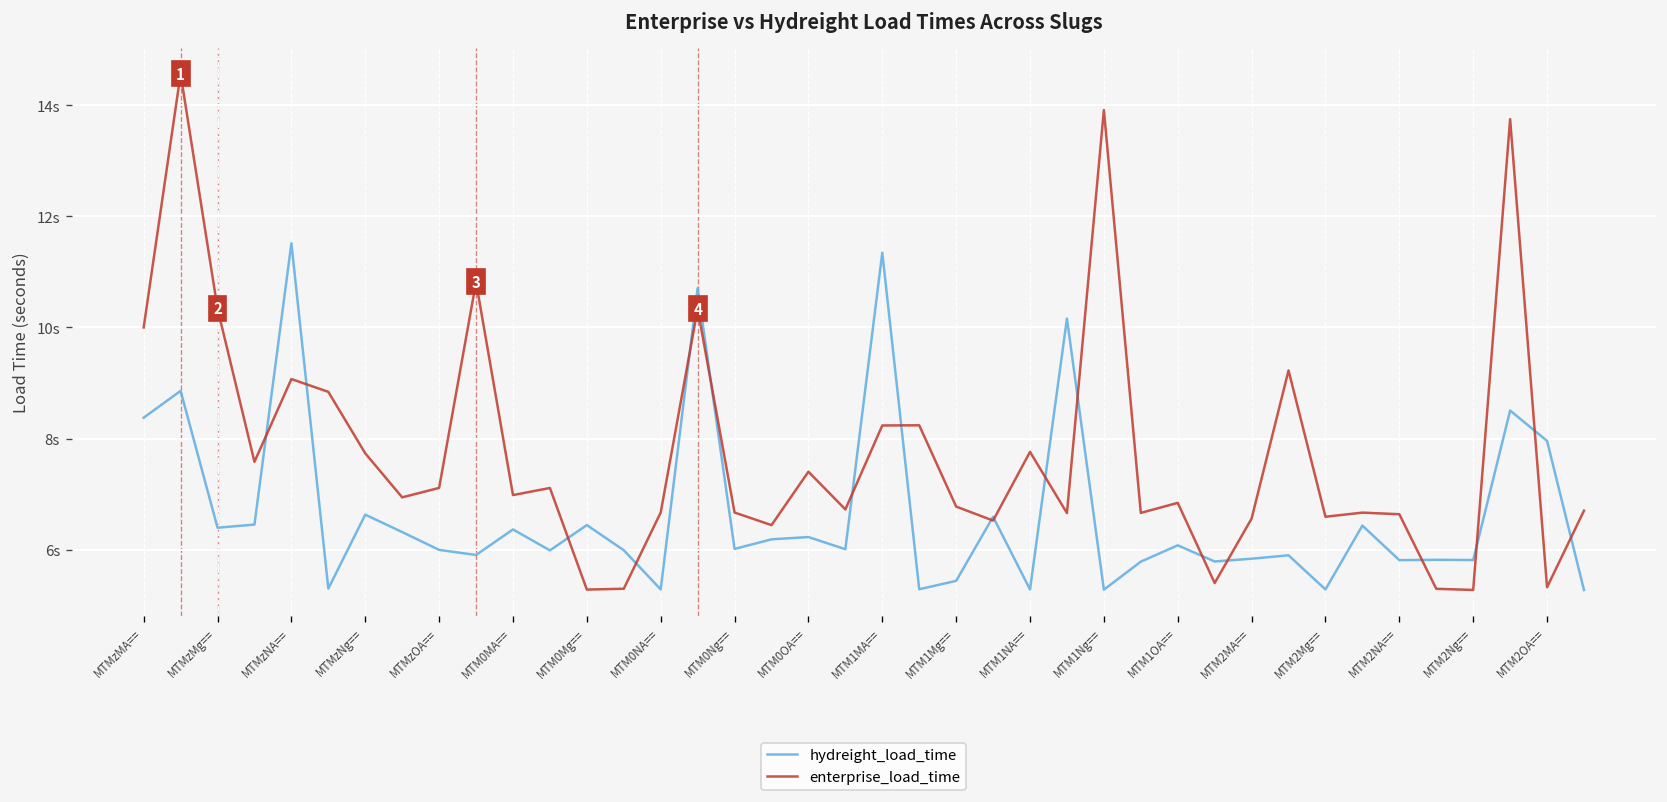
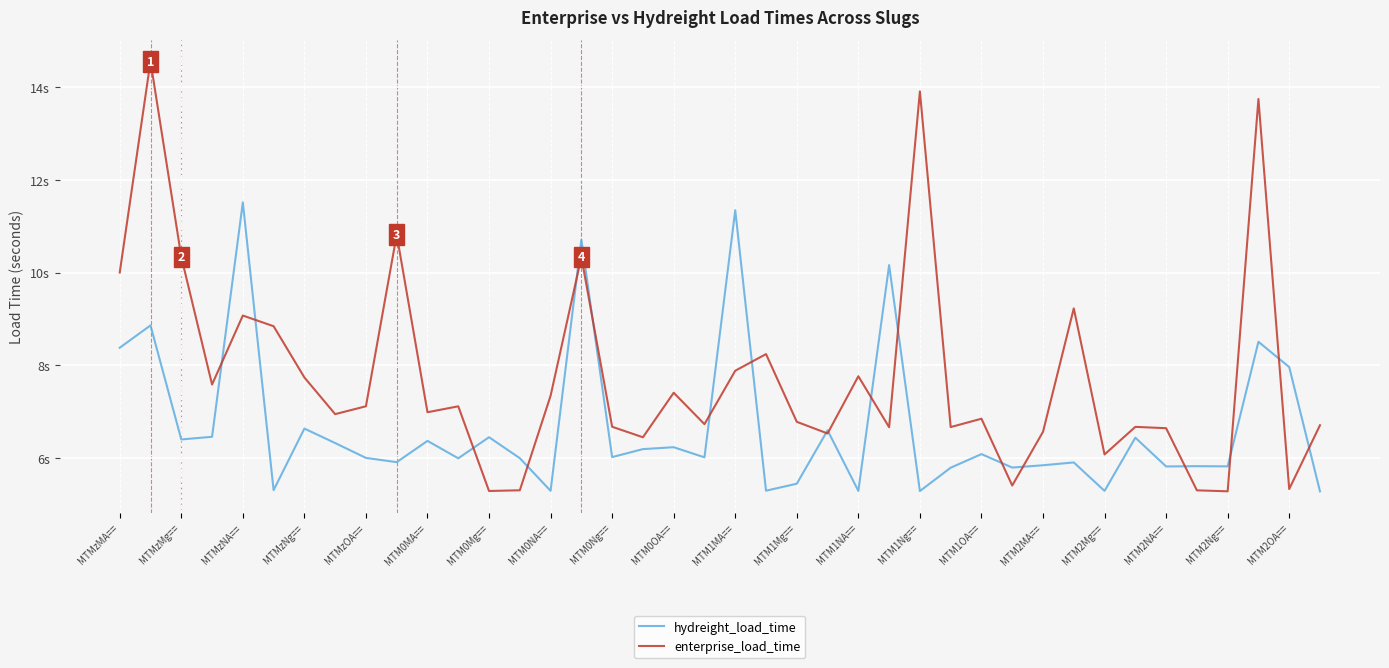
  {
    "hydreight_load_time": {
      "MTMzMA==": "8.4s",
      "MTMzMg==": "6.4s",
      "MTMzNA==": "11.5s",
      "MTMzNg==": "6.6s",
      "MTMzOA==": "6.0s",
      "MTM0MA==": "6.4s",
      "MTM0Mg==": "6.4s",
      "MTM0NA==": "5.3s",
      "MTM0Ng==": "6.0s",
      "MTM0OA==": "6.2s",
      "MTM1MA==": "11.3s",
      "MTM1Mg==": "5.4s",
      "MTM1NA==": "5.3s",
      "MTM1Ng==": "5.3s",
      "MTM1OA==": "6.1s",
      "MTM2MA==": "5.8s",
      "MTM2Mg==": "5.3s",
      "MTM2NA==": "5.8s",
      "MTM2Ng==": "5.8s",
      "MTM2OA==": "8.0s"
    },
    "enterprise_load_time": {
      "MTMzMA==": "10.0s",
      "MTMzNA==": "9.1s",
      "MTMzNg==": "7.7s",
      "MTMzOA==": "7.1s",
      "MTM0MA==": "7.0s",
      "MTM0Mg==": "5.3s",
-     "MTM0NA==": "6.7s",
+     "MTM0NA==": "7.3s",
      "MTM0Ng==": "6.7s",
      "MTM0OA==": "7.4s",
-     "MTM1MA==": "8.2s",
+     "MTM1MA==": "7.9s",
      "MTM1Mg==": "6.8s",
      "MTM1NA==": "7.8s",
      "MTM1Ng==": "13.9s",
      "MTM1OA==": "6.8s",
      "MTM2MA==": "6.6s",
-     "MTM2Mg==": "6.6s",
+     "MTM2Mg==": "6.1s",
      "MTM2NA==": "6.6s",
      "MTM2Ng==": "5.3s",
      "MTM2OA==": "5.3s"
    }
  }
